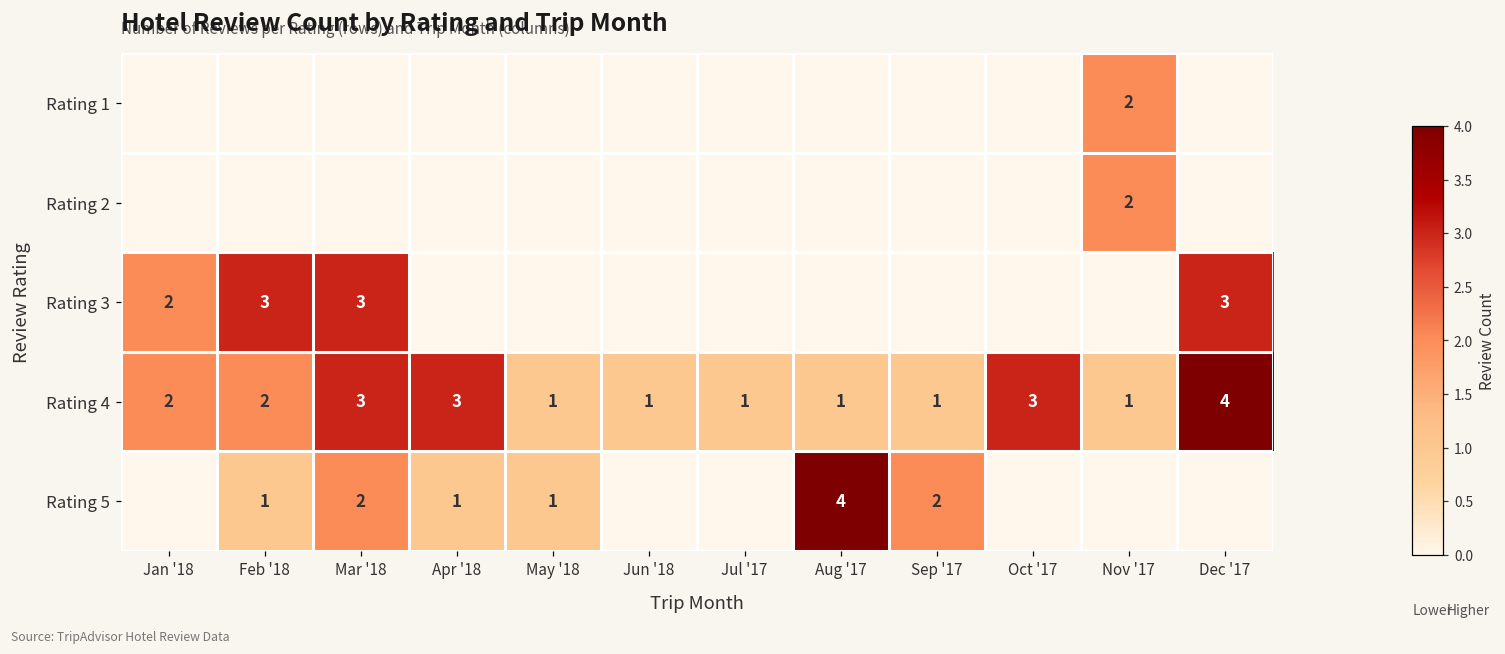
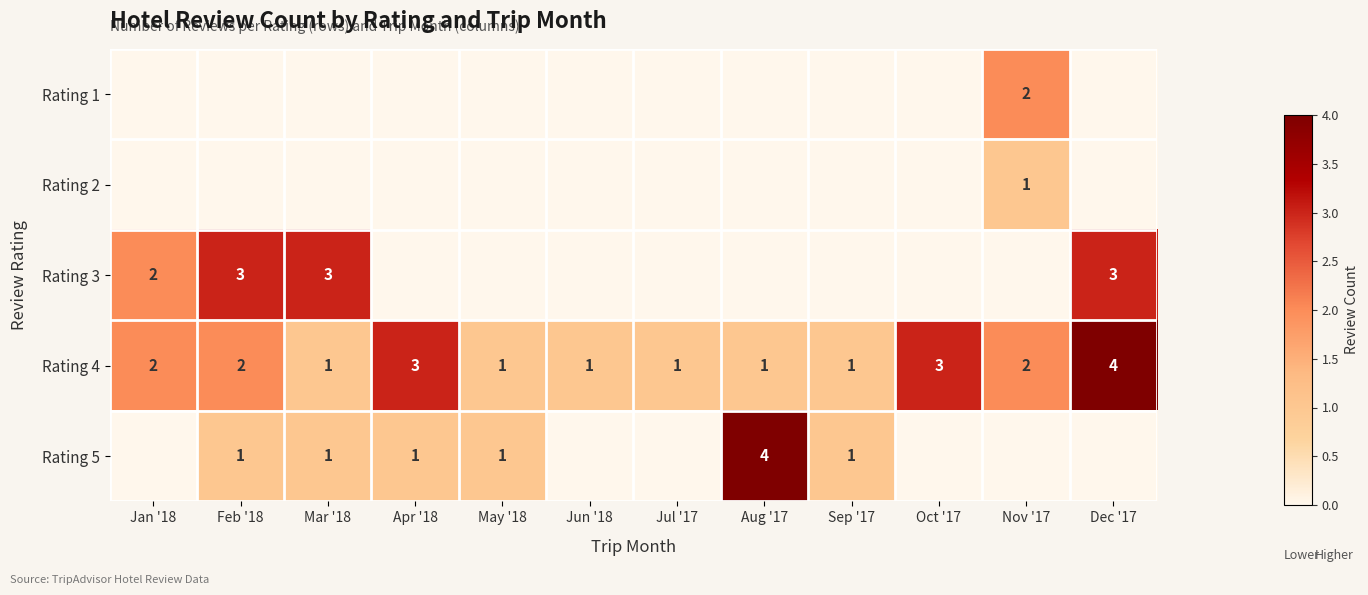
  {
    "Rating 1": {
      "Nov '17": 2
    },
    "Rating 2": {
-     "Nov '17": 2
+     "Nov '17": 1
    },
    "Rating 3": {
      "Jan '18": 2,
      "Feb '18": 3,
      "Mar '18": 3,
      "Dec '17": 3
    },
    "Rating 4": {
      "Jan '18": 2,
      "Feb '18": 2,
-     "Mar '18": 3,
+     "Mar '18": 1,
      "Apr '18": 3,
      "May '18": 1,
      "Jun '18": 1,
      "Jul '17": 1,
      "Aug '17": 1,
      "Sep '17": 1,
      "Oct '17": 3,
-     "Nov '17": 1,
+     "Nov '17": 2,
      "Dec '17": 4
    },
    "Rating 5": {
      "Feb '18": 1,
-     "Mar '18": 2,
+     "Mar '18": 1,
      "Apr '18": 1,
      "May '18": 1,
      "Aug '17": 4,
-     "Sep '17": 2
+     "Sep '17": 1
    }
  }
